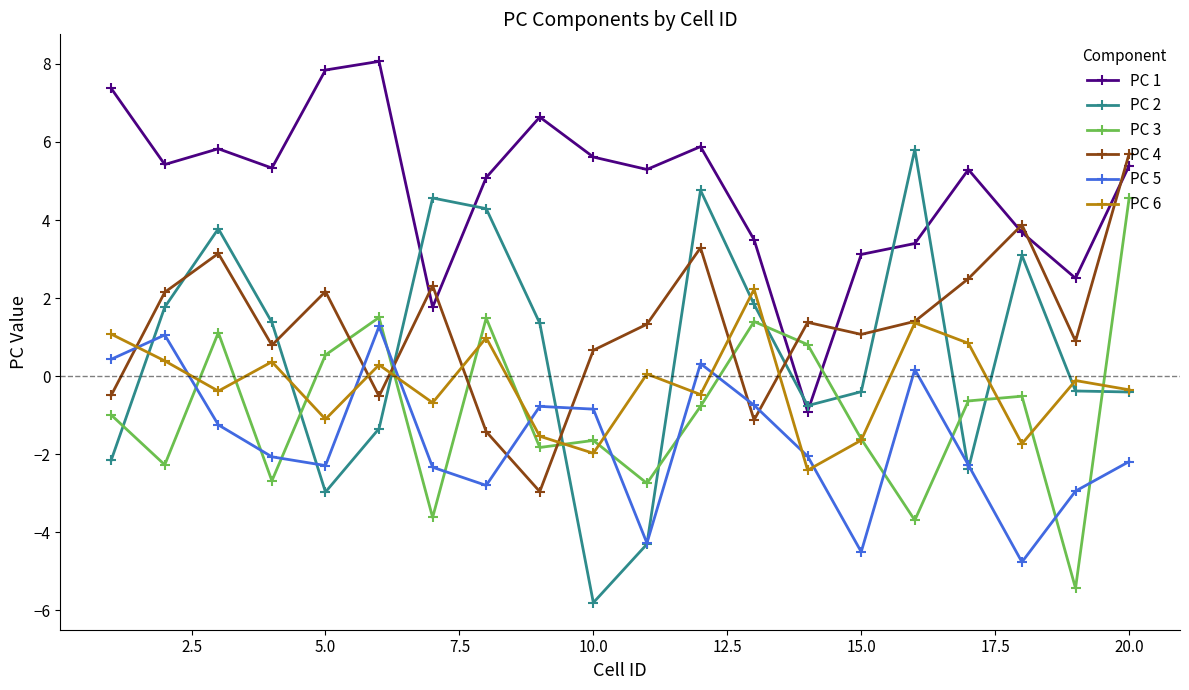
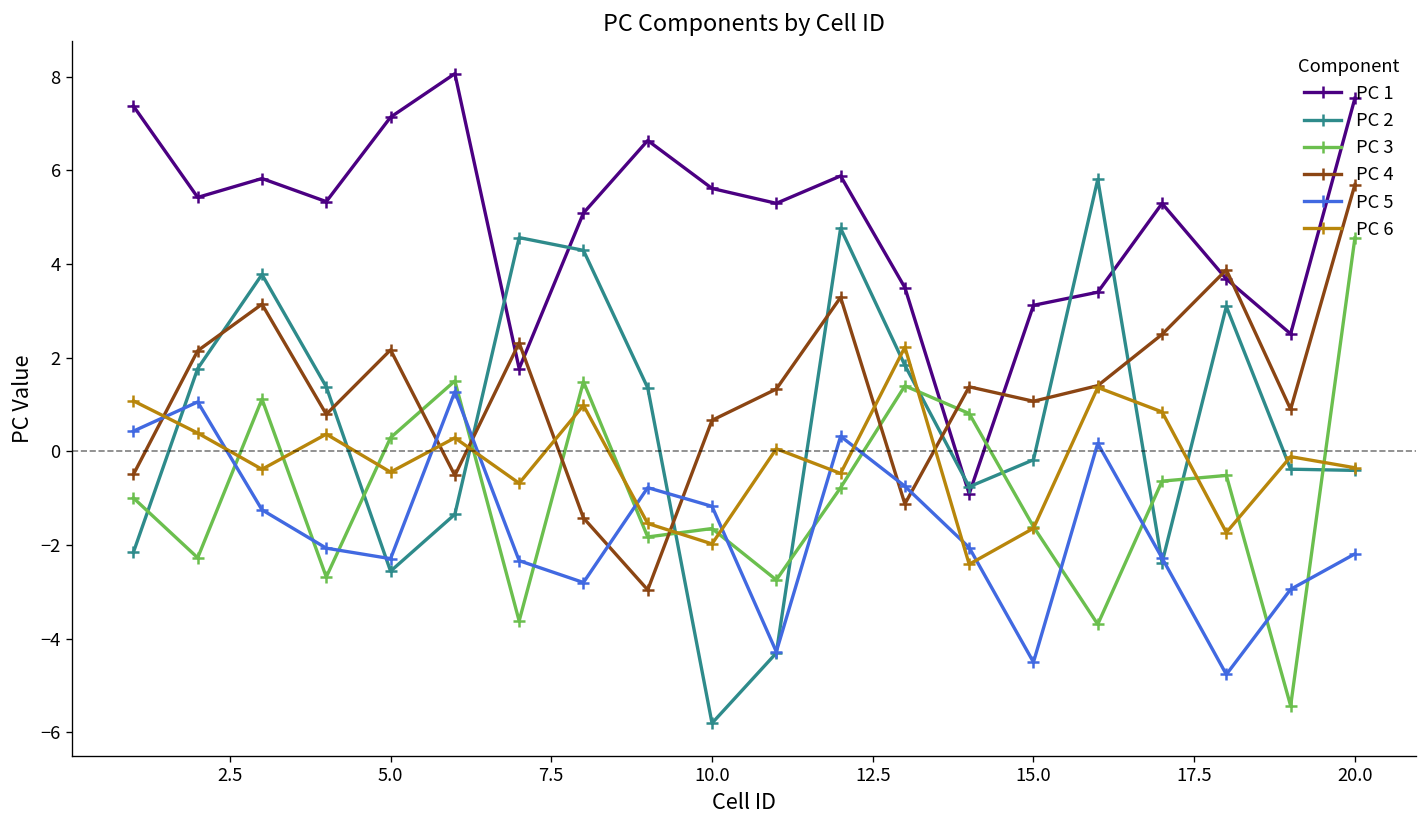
  {
    "PC 1": {
-     "5.0": 7.8,
+     "5.0": 7.1,
      "10.0": 5.6,
      "15.0": 3.1,
-     "20.0": 5.4
+     "20.0": 7.5
    },
    "PC 2": {
-     "5.0": -3.0,
+     "5.0": -2.6,
      "10.0": -5.8,
-     "15.0": -0.4
+     "15.0": -0.2
    },
    "PC 3": {
-     "5.0": 0.5,
+     "5.0": 0.3,
      "10.0": -1.6,
      "20.0": 4.6
    },
    "PC 4": {
      "5.0": 2.2,
      "10.0": 0.7,
      "15.0": 1.1,
      "20.0": 5.7
    },
    "PC 5": {
      "5.0": -2.3,
-     "10.0": -0.8,
+     "10.0": -1.2,
      "15.0": -4.5,
      "20.0": -2.2
    },
    "PC 6": {
-     "5.0": -1.1,
+     "5.0": -0.4,
      "10.0": -2.0
    }
  }
